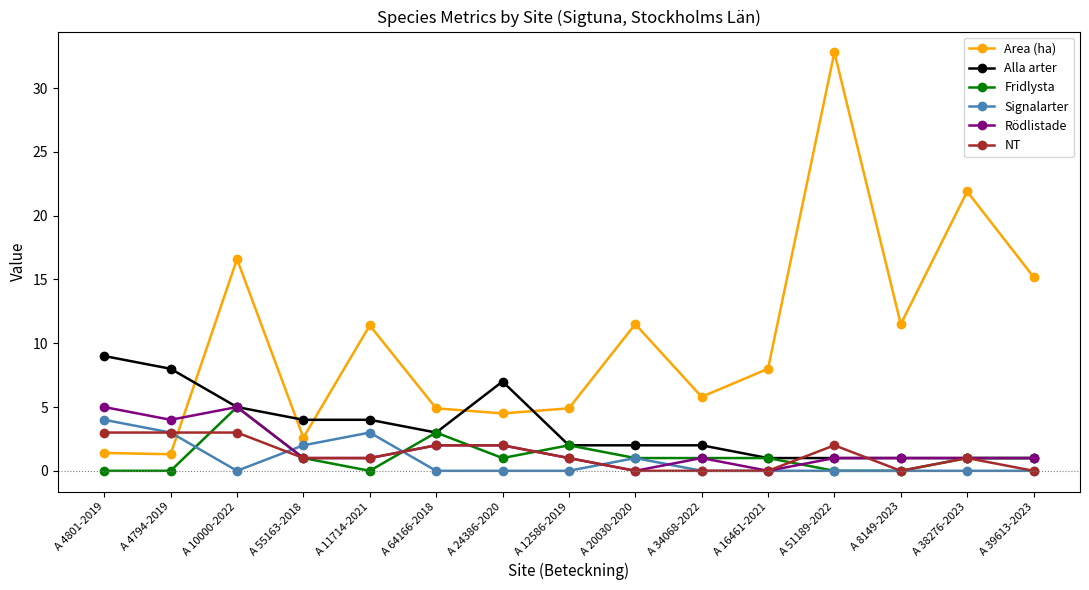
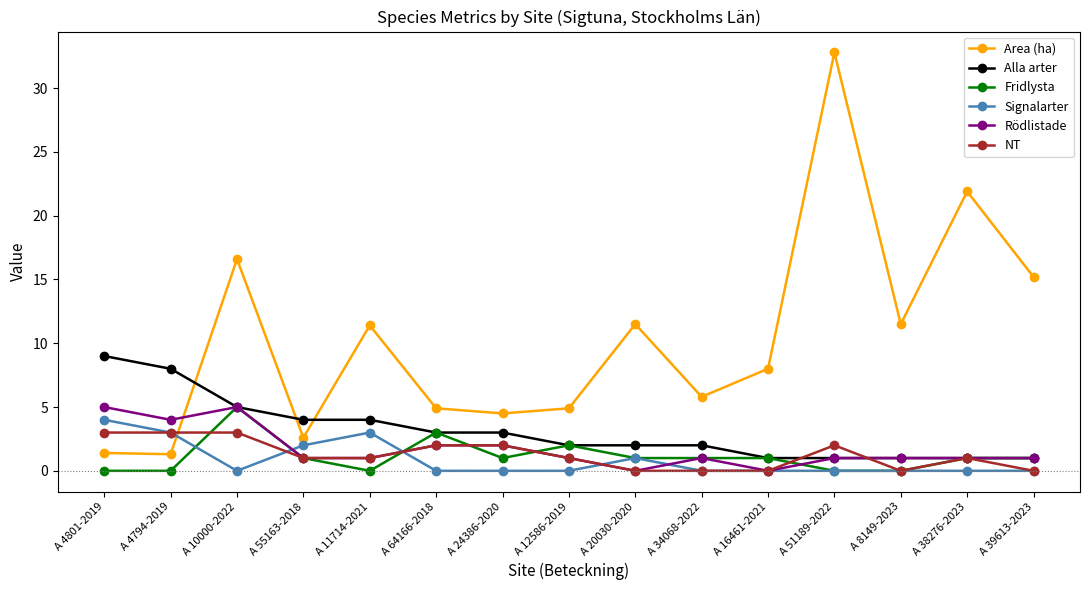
  {
    "Area (ha)": {
      "A 4801-2019": 1.4,
      "A 4794-2019": 1.3,
      "A 10000-2022": 16.6,
      "A 55163-2018": 2.6,
      "A 11714-2021": 11.4,
      "A 64166-2018": 5,
      "A 24386-2020": 4.5,
      "A 12586-2019": 5,
      "A 20030-2020": 11.5,
      "A 34068-2022": 5.8,
      "A 16461-2021": 8,
      "A 51189-2022": 32.8,
      "A 8149-2023": 11.5,
      "A 38276-2023": 22,
      "A 39613-2023": 15.2
    },
    "Alla arter": {
      "A 4801-2019": 9,
      "A 4794-2019": 8,
      "A 55163-2018": 4,
      "A 11714-2021": 4,
-     "A 24386-2020": 7,
+     "A 24386-2020": 3,
      "A 20030-2020": 2,
      "A 34068-2022": 2
    },
    "Fridlysta": {
      "A 4801-2019": 0,
      "A 4794-2019": 0,
      "A 11714-2021": 0,
      "A 24386-2020": 1
    },
    "Signalarter": {
      "A 4801-2019": 4,
      "A 10000-2022": 0,
      "A 55163-2018": 2,
      "A 11714-2021": 3,
      "A 64166-2018": 0,
      "A 24386-2020": 0,
      "A 12586-2019": 0,
      "A 38276-2023": 0
    },
    "Rödlistade": {
      "A 4801-2019": 5,
      "A 4794-2019": 4
    },
    "NT": {
      "A 4801-2019": 3,
      "A 10000-2022": 3,
      "A 51189-2022": 2
    }
  }
